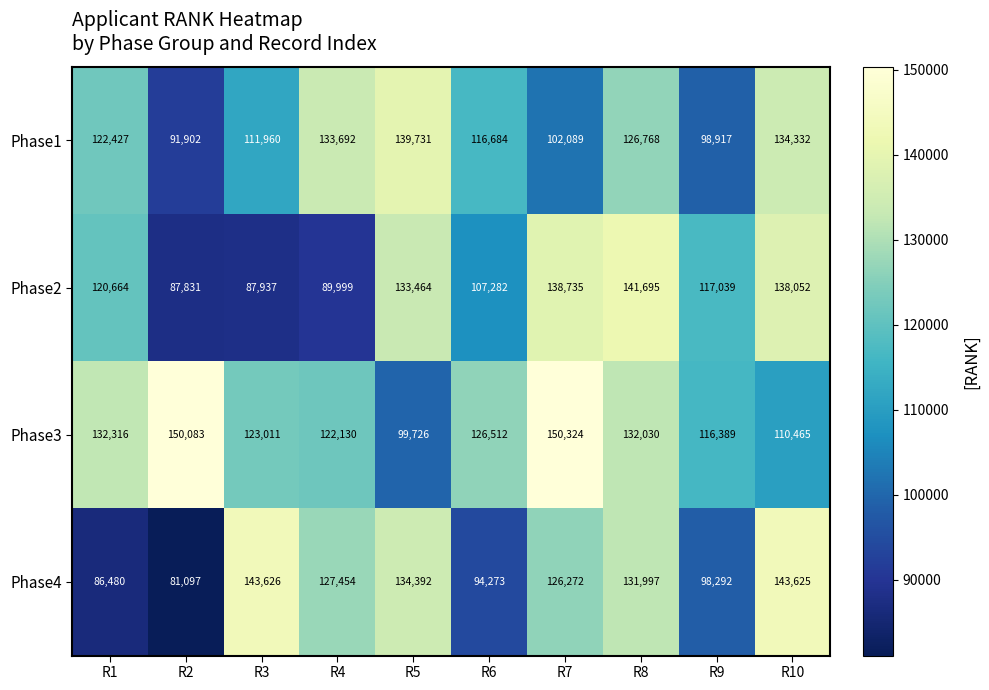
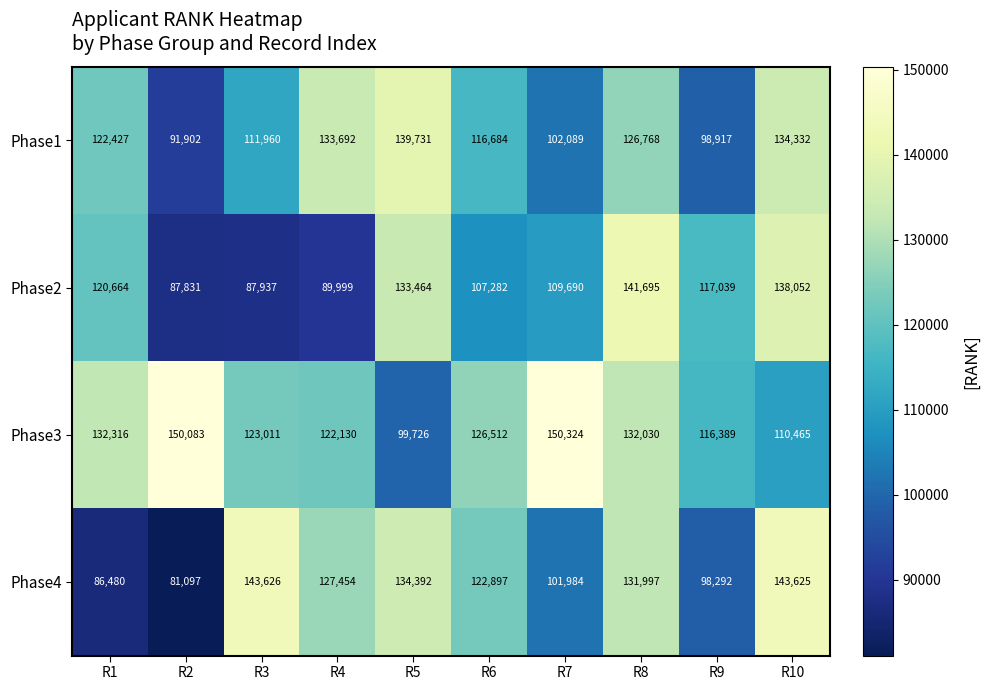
  {
    "Phase1": {
      "R1": "122,427",
      "R2": "91,902",
      "R3": "111,960",
      "R4": "133,692",
      "R5": "139,731",
      "R6": "116,684",
      "R7": "102,089",
      "R8": "126,768",
      "R9": "98,917",
      "R10": "134,332"
    },
    "Phase2": {
      "R1": "120,664",
      "R2": "87,831",
      "R3": "87,937",
      "R4": "89,999",
      "R5": "133,464",
      "R6": "107,282",
-     "R7": "138,735",
+     "R7": "109,690",
      "R8": "141,695",
      "R9": "117,039",
      "R10": "138,052"
    },
    "Phase3": {
      "R1": "132,316",
      "R2": "150,083",
      "R3": "123,011",
      "R4": "122,130",
      "R5": "99,726",
      "R6": "126,512",
      "R7": "150,324",
      "R8": "132,030",
      "R9": "116,389",
      "R10": "110,465"
    },
    "Phase4": {
      "R1": "86,480",
      "R2": "81,097",
      "R3": "143,626",
      "R4": "127,454",
      "R5": "134,392",
-     "R6": "94,273",
-     "R7": "126,272",
+     "R6": "122,897",
+     "R7": "101,984",
      "R8": "131,997",
      "R9": "98,292",
      "R10": "143,625"
    }
  }
